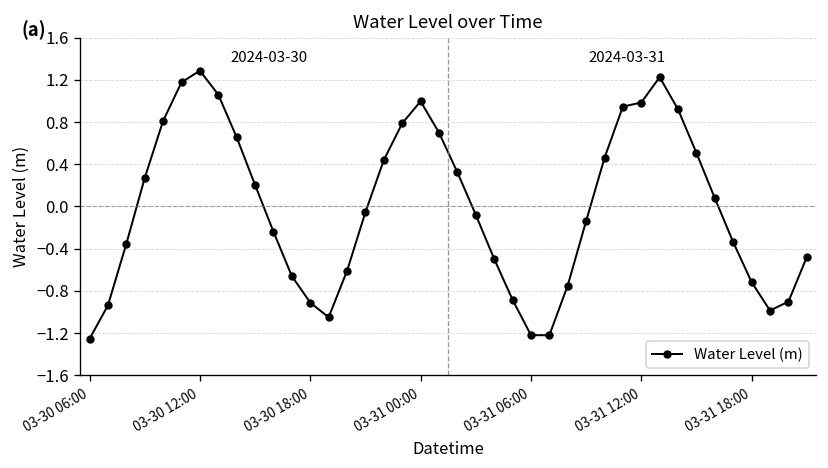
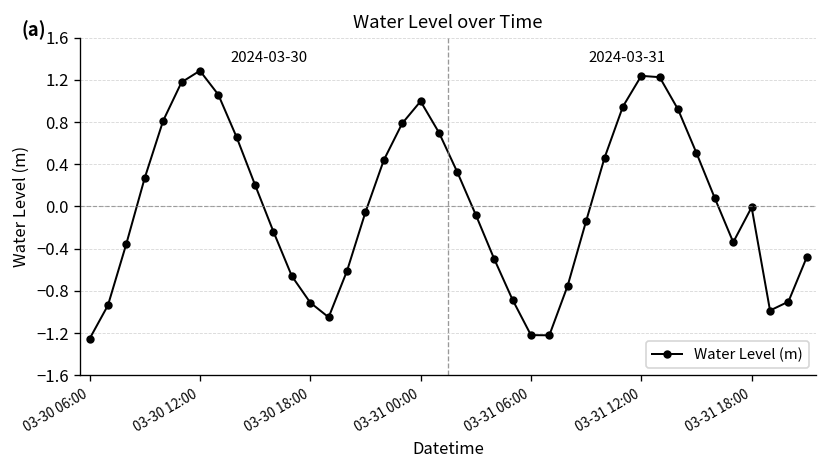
  {
    "03-30 06:00": -1.3,
    "03-30 12:00": 1.3,
    "03-30 18:00": -0.9,
    "03-31 00:00": 1.0,
    "03-31 06:00": -1.2,
-   "03-31 12:00": 1.0,
-   "03-31 18:00": -0.7
+   "03-31 12:00": 1.2,
+   "03-31 18:00": 0.0
  }
